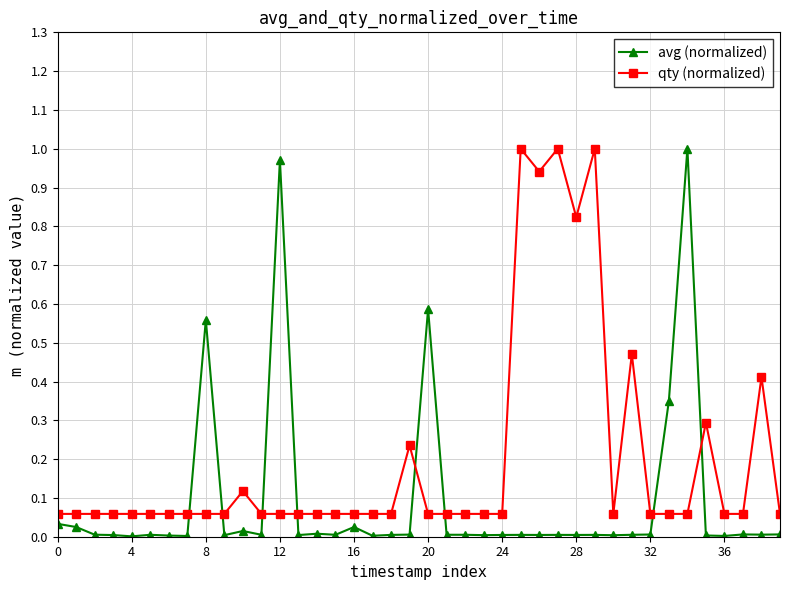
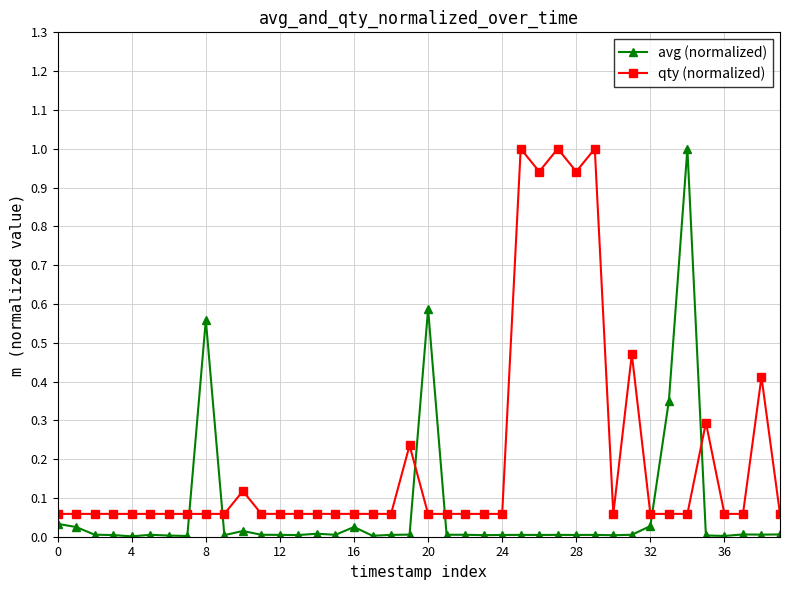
  {
    "avg (normalized)": {
      "0": 0.03,
      "4": 0.00,
      "8": 0.56,
-     "12": 0.97,
+     "12": 0.00,
      "16": 0.03,
      "20": 0.59,
      "24": 0.00,
      "28": 0.00,
-     "32": 0.01,
+     "32": 0.03,
      "36": 0.00
    },
    "qty (normalized)": {
      "0": 0.06,
      "4": 0.06,
      "8": 0.06,
      "12": 0.06,
      "16": 0.06,
      "20": 0.06,
      "24": 0.06,
-     "28": 0.82,
+     "28": 0.94,
      "32": 0.06,
      "36": 0.06
    }
  }
